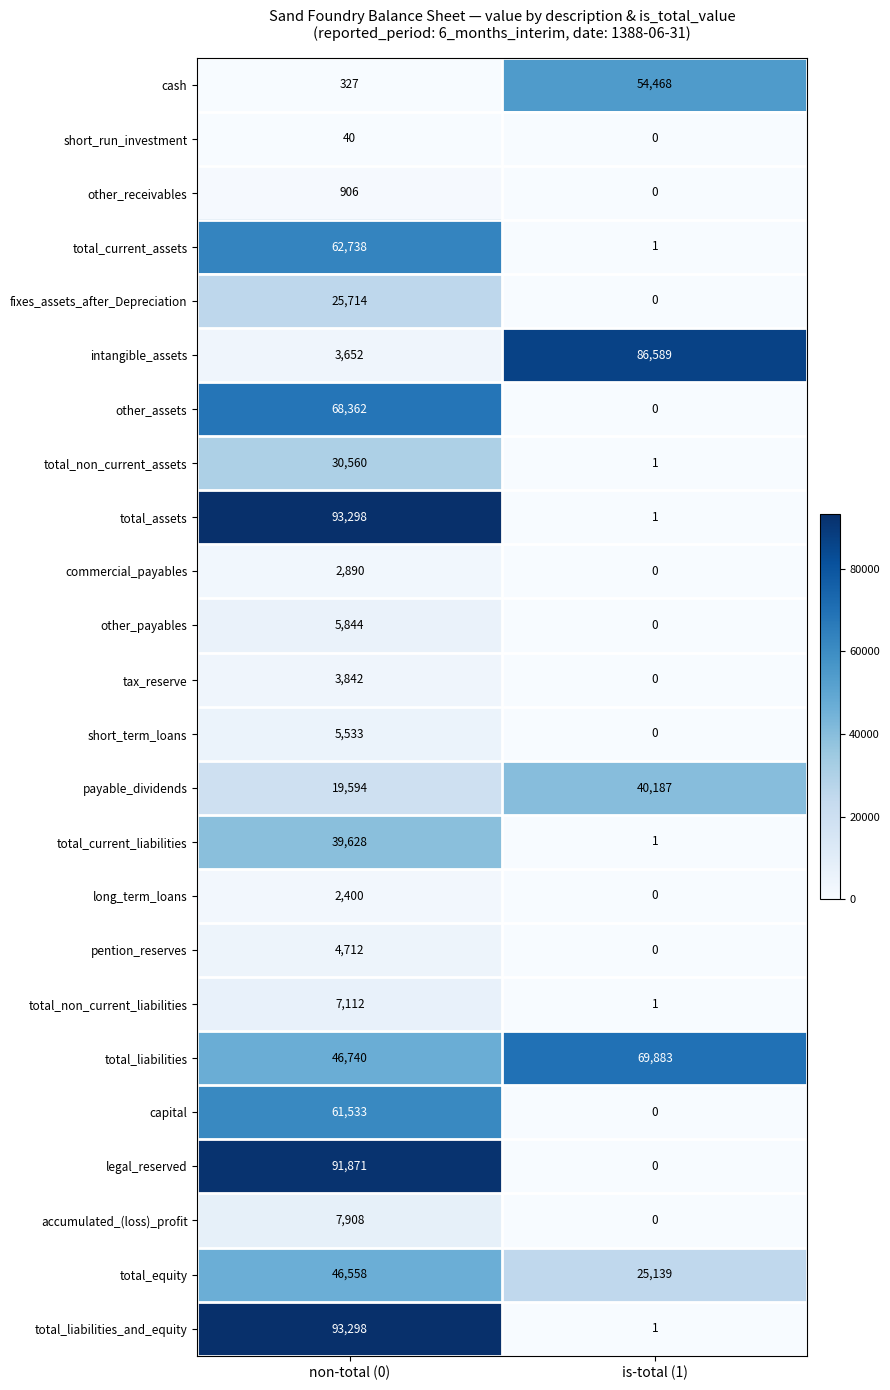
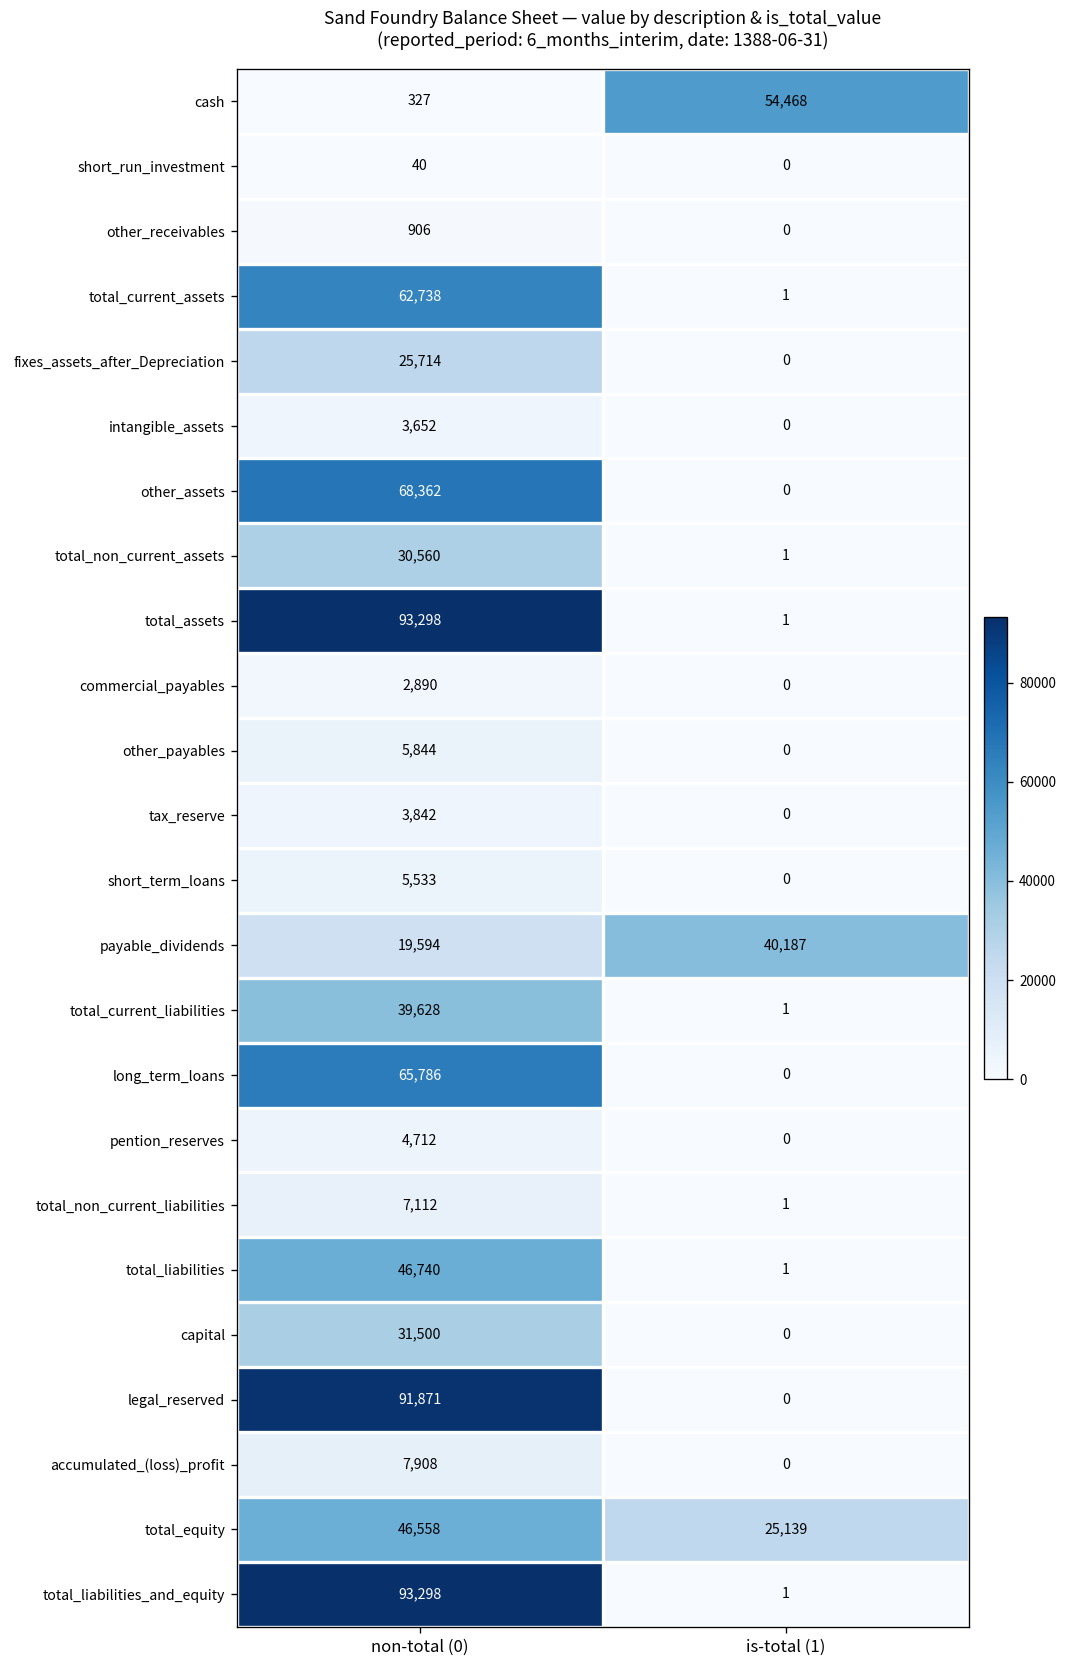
  {
    "cash": {
      "non-total (0)": "327",
      "is-total (1)": "54,468"
    },
    "short_run_investment": {
      "non-total (0)": "40",
      "is-total (1)": "0"
    },
    "other_receivables": {
      "non-total (0)": "906",
      "is-total (1)": "0"
    },
    "total_current_assets": {
      "non-total (0)": "62,738",
      "is-total (1)": "1"
    },
    "fixes_assets_after_Depreciation": {
      "non-total (0)": "25,714",
      "is-total (1)": "0"
    },
    "intangible_assets": {
      "non-total (0)": "3,652",
-     "is-total (1)": "86,589"
+     "is-total (1)": "0"
    },
    "other_assets": {
      "non-total (0)": "68,362",
      "is-total (1)": "0"
    },
    "total_non_current_assets": {
      "non-total (0)": "30,560",
      "is-total (1)": "1"
    },
    "total_assets": {
      "non-total (0)": "93,298",
      "is-total (1)": "1"
    },
    "commercial_payables": {
      "non-total (0)": "2,890",
      "is-total (1)": "0"
    },
    "other_payables": {
      "non-total (0)": "5,844",
      "is-total (1)": "0"
    },
    "tax_reserve": {
      "non-total (0)": "3,842",
      "is-total (1)": "0"
    },
    "short_term_loans": {
      "non-total (0)": "5,533",
      "is-total (1)": "0"
    },
    "payable_dividends": {
      "non-total (0)": "19,594",
      "is-total (1)": "40,187"
    },
    "total_current_liabilities": {
      "non-total (0)": "39,628",
      "is-total (1)": "1"
    },
    "long_term_loans": {
-     "non-total (0)": "2,400",
+     "non-total (0)": "65,786",
      "is-total (1)": "0"
    },
    "pention_reserves": {
      "non-total (0)": "4,712",
      "is-total (1)": "0"
    },
    "total_non_current_liabilities": {
      "non-total (0)": "7,112",
      "is-total (1)": "1"
    },
    "total_liabilities": {
      "non-total (0)": "46,740",
-     "is-total (1)": "69,883"
+     "is-total (1)": "1"
    },
    "capital": {
-     "non-total (0)": "61,533",
+     "non-total (0)": "31,500",
      "is-total (1)": "0"
    },
    "legal_reserved": {
      "non-total (0)": "91,871",
      "is-total (1)": "0"
    },
    "accumulated_(loss)_profit": {
      "non-total (0)": "7,908",
      "is-total (1)": "0"
    },
    "total_equity": {
      "non-total (0)": "46,558",
      "is-total (1)": "25,139"
    },
    "total_liabilities_and_equity": {
      "non-total (0)": "93,298",
      "is-total (1)": "1"
    }
  }
